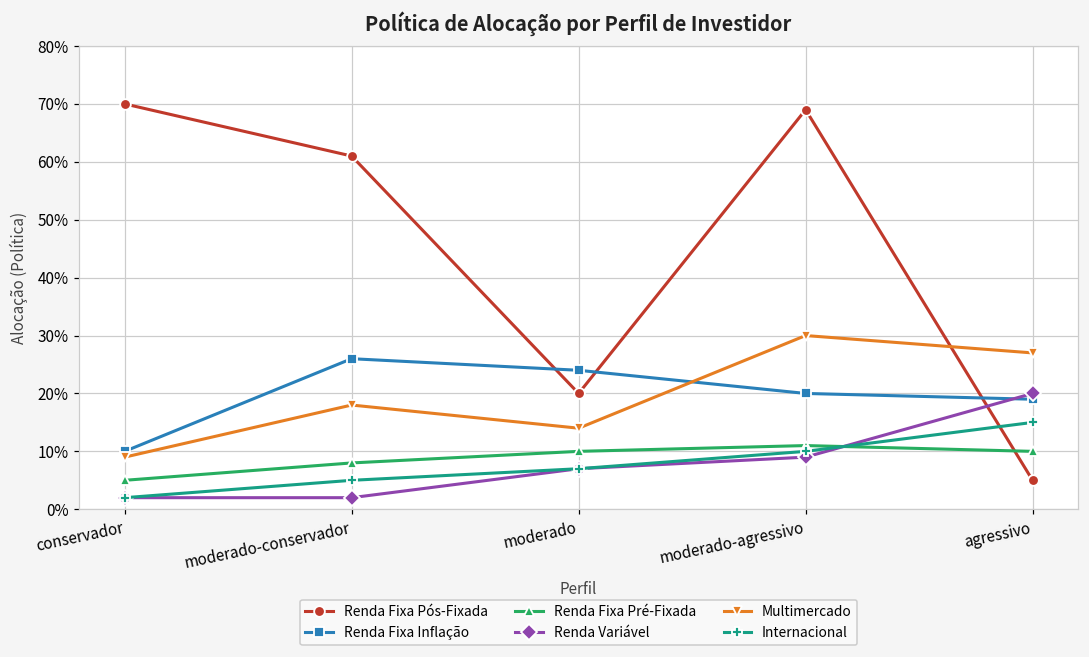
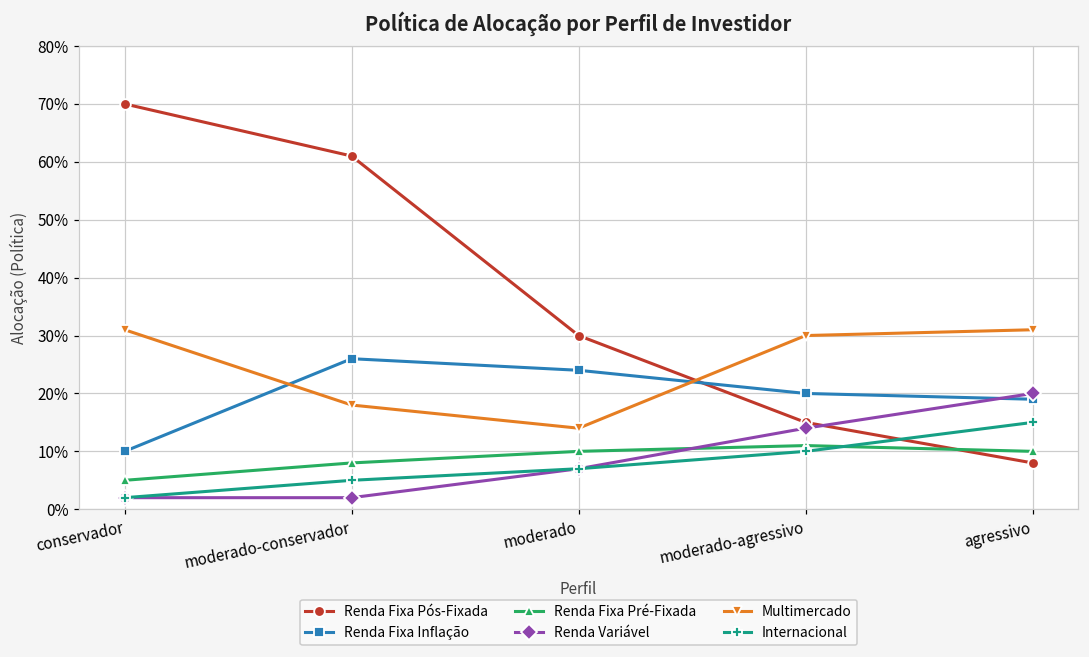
  {
    "Renda Fixa Pós-Fixada": {
      "conservador": "70%",
      "moderado-conservador": "61%",
-     "moderado": "20%",
-     "moderado-agressivo": "69%",
-     "agressivo": "5%"
+     "moderado": "30%",
+     "moderado-agressivo": "15%",
+     "agressivo": "8%"
    },
    "Renda Fixa Inflação": {
      "conservador": "10%",
      "moderado-conservador": "26%",
      "moderado": "24%",
      "moderado-agressivo": "20%",
      "agressivo": "19%"
    },
    "Renda Variável": {
      "moderado-conservador": "2%",
-     "moderado-agressivo": "9%",
+     "moderado-agressivo": "14%",
      "agressivo": "20%"
    },
    "Multimercado": {
-     "conservador": "9%",
+     "conservador": "31%",
      "moderado-conservador": "18%",
      "moderado": "14%",
      "moderado-agressivo": "30%",
-     "agressivo": "27%"
+     "agressivo": "31%"
    }
  }
